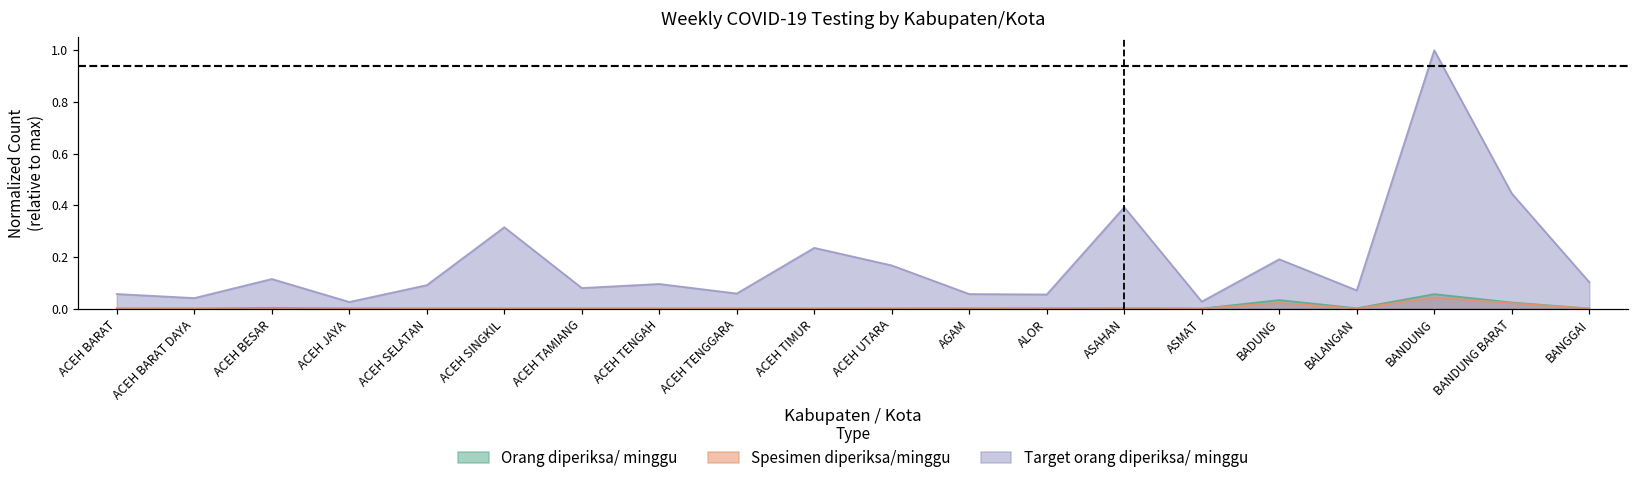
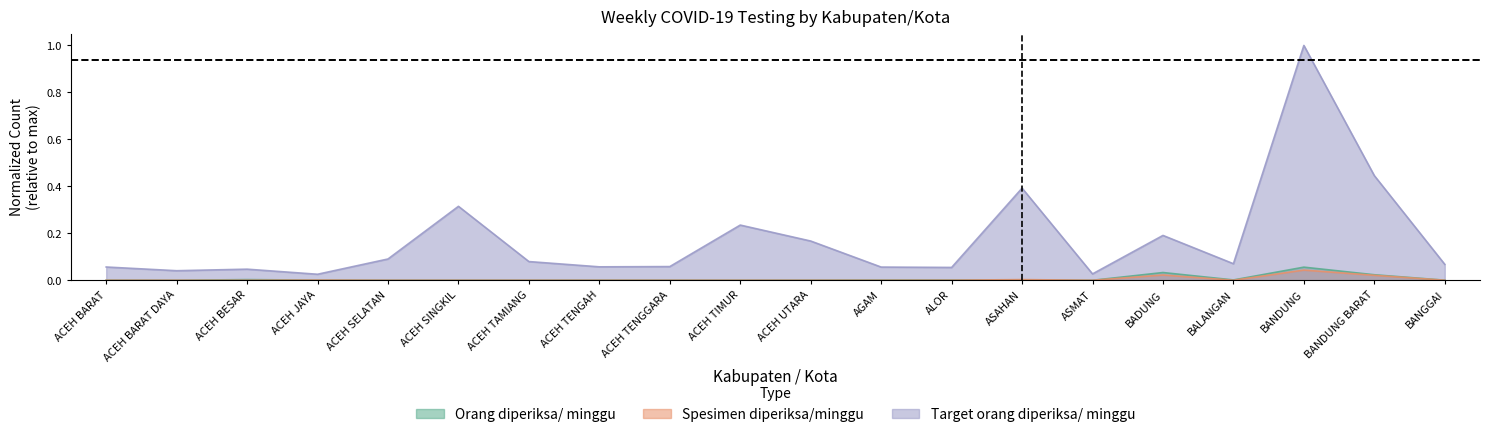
  {
    "Orang diperiksa/ minggu": {
      "BANDUNG": 0.06
    },
    "Spesimen diperiksa/minggu": {
      "BANDUNG": 0.04
    },
    "Target orang diperiksa/ minggu": {
      "ACEH BARAT": 0.06,
      "ACEH BARAT DAYA": 0.04,
-     "ACEH BESAR": 0.11,
+     "ACEH BESAR": 0.05,
      "ACEH JAYA": 0.03,
      "ACEH SELATAN": 0.09,
      "ACEH SINGKIL": 0.31,
      "ACEH TAMIANG": 0.08,
-     "ACEH TENGAH": 0.10,
+     "ACEH TENGAH": 0.06,
      "ACEH TENGGARA": 0.06,
      "ACEH TIMUR": 0.24,
      "ACEH UTARA": 0.17,
      "AGAM": 0.06,
      "ALOR": 0.05,
      "ASAHAN": 0.39,
      "ASMAT": 0.03,
      "BADUNG": 0.19,
      "BALANGAN": 0.07,
      "BANDUNG": 1.00,
      "BANDUNG BARAT": 0.45,
-     "BANGGAI": 0.10
+     "BANGGAI": 0.07
    }
  }
